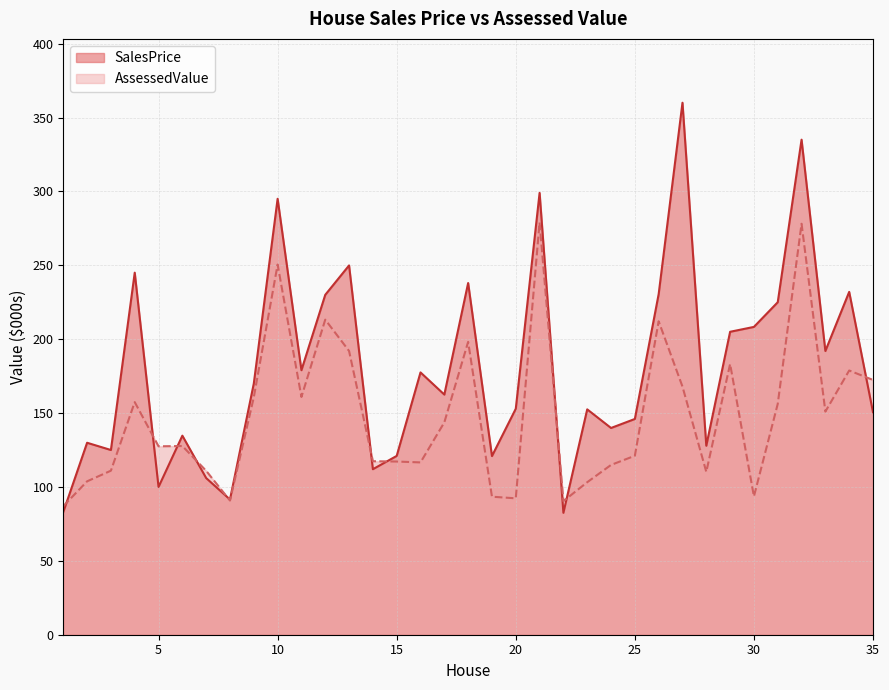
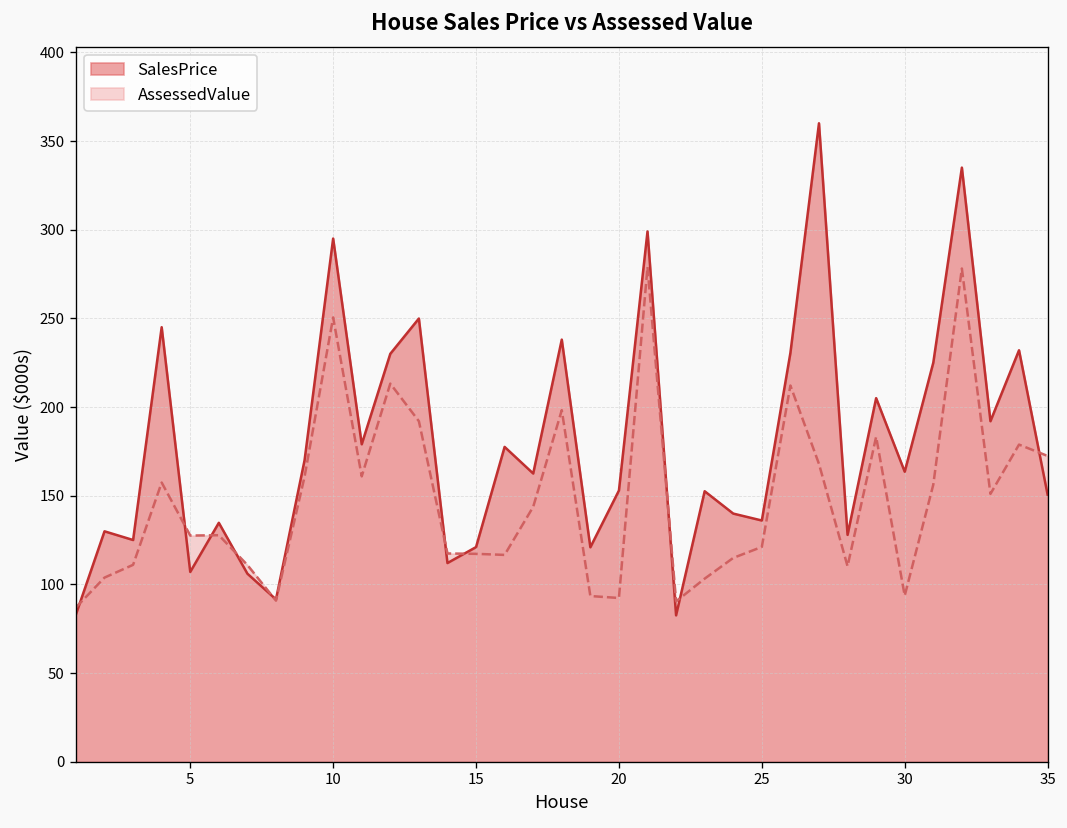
  {
    "SalesPrice": {
-     "5": 100,
+     "5": 107,
      "10": 295,
      "15": 121,
      "20": 153,
-     "25": 146,
-     "30": 208,
+     "25": 136,
+     "30": 164,
      "35": 151
    },
    "AssessedValue": {
      "5": 128,
      "10": 251,
      "15": 117,
      "20": 92,
      "25": 121,
      "30": 94,
      "35": 172
    }
  }
